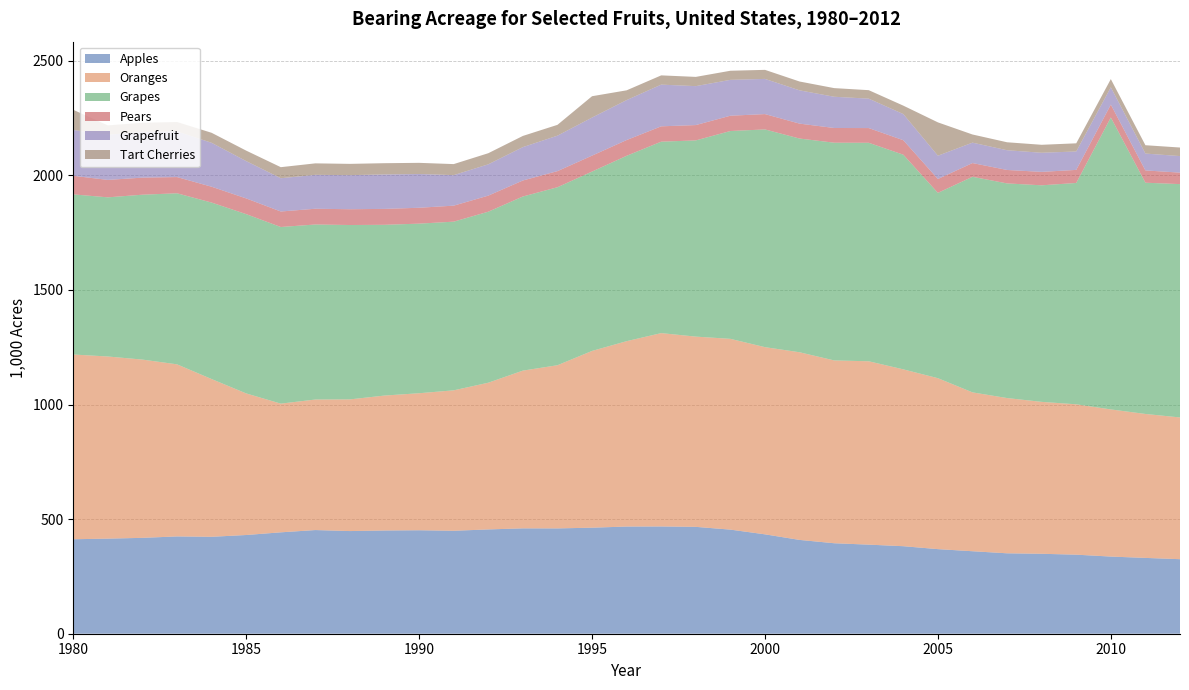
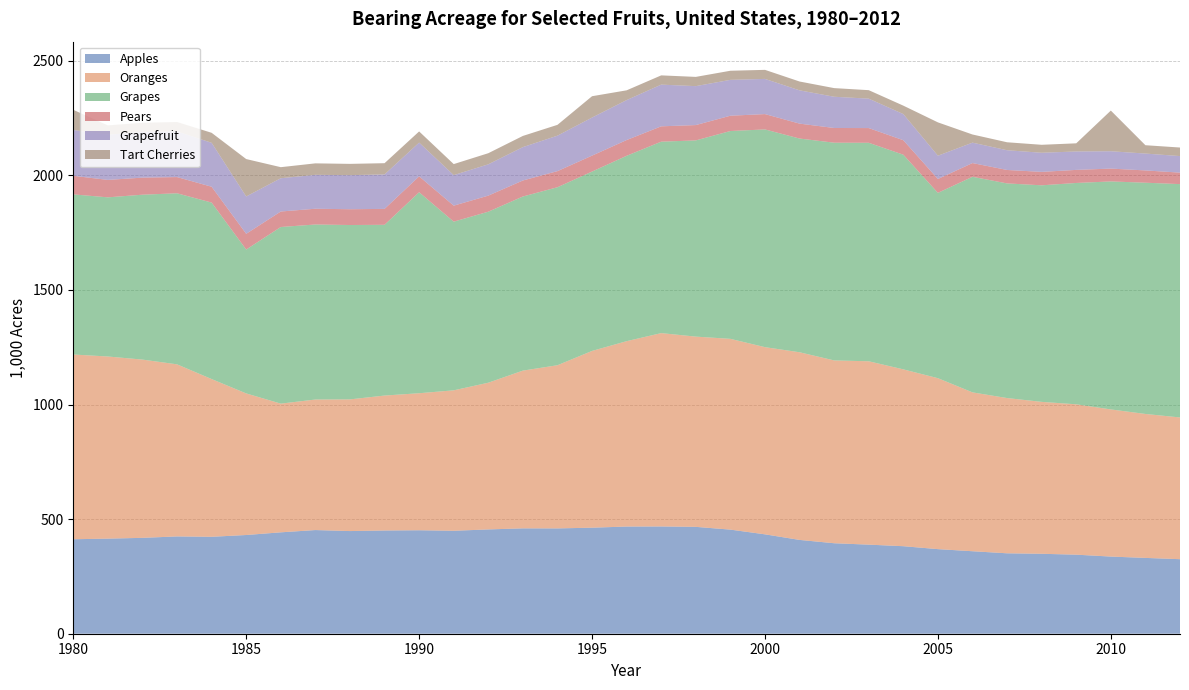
  {
    "Grapes": {
      "1980": 700,
-     "1985": 780,
-     "1990": 740,
+     "1985": 630,
+     "1990": 880,
      "1995": 780,
      "2000": 950,
      "2005": 810,
-     "2010": 1270
+     "2010": 990
    },
    "Tart Cherries": {
      "1980": 90,
-     "1985": 50,
+     "1985": 160,
      "1990": 50,
      "1995": 90,
      "2000": 40,
      "2005": 150,
-     "2010": 40
+     "2010": 180
    }
  }
